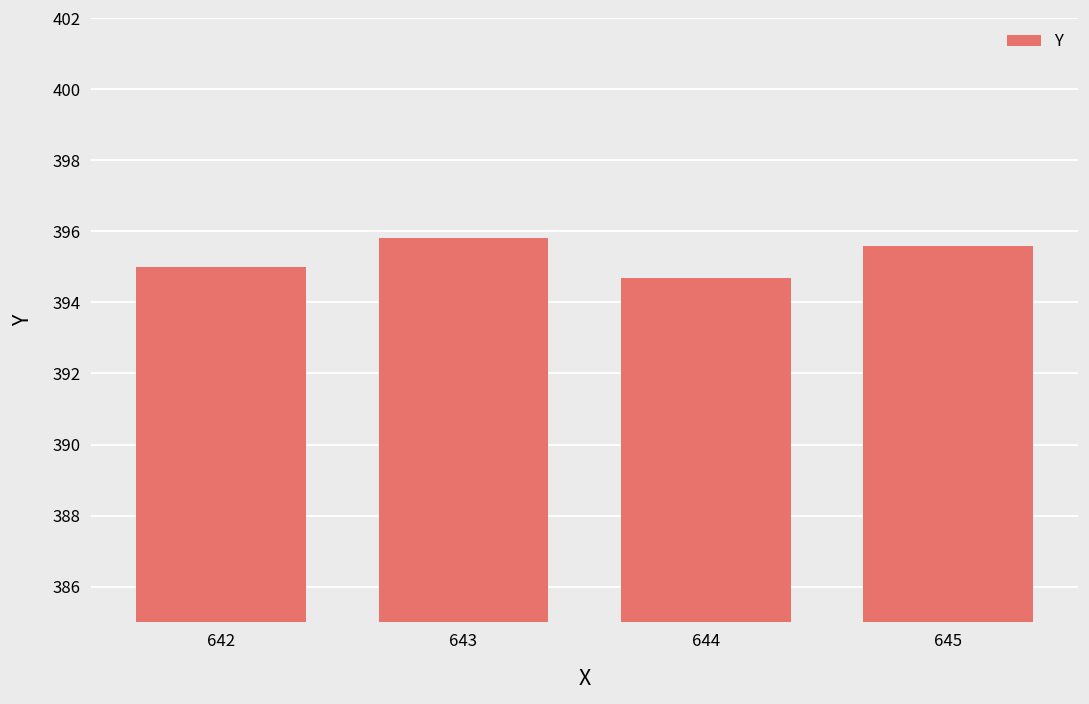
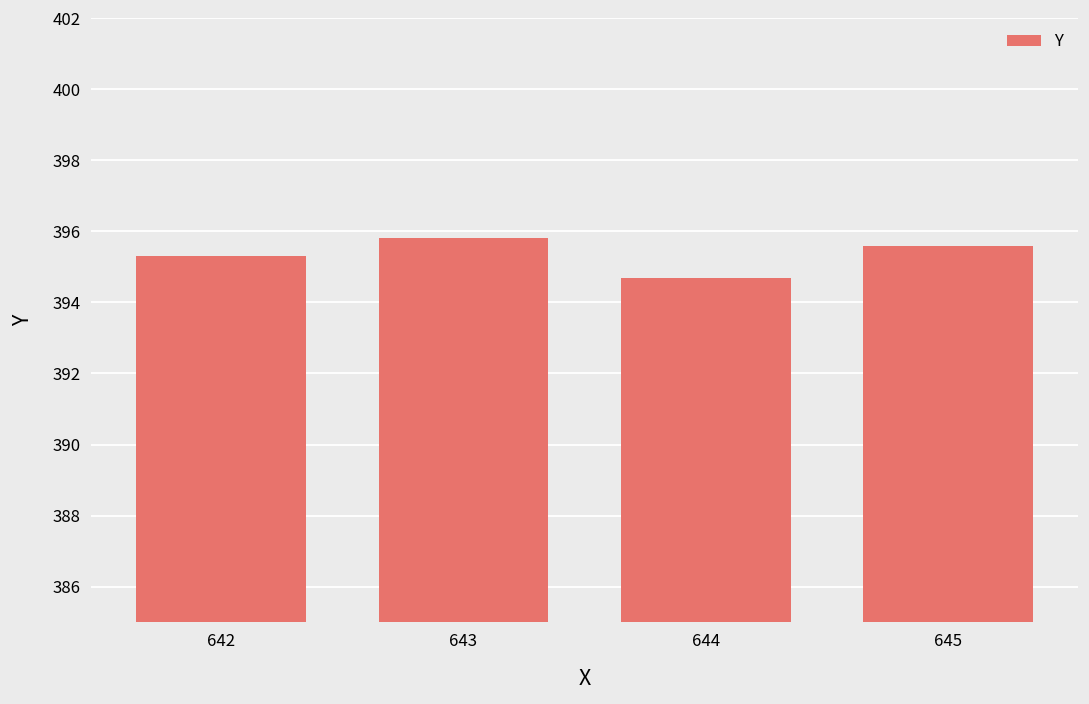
  {
-   "642": 395.0,
+   "642": 395.3,
    "643": 395.8,
    "644": 394.7,
    "645": 395.6
  }
